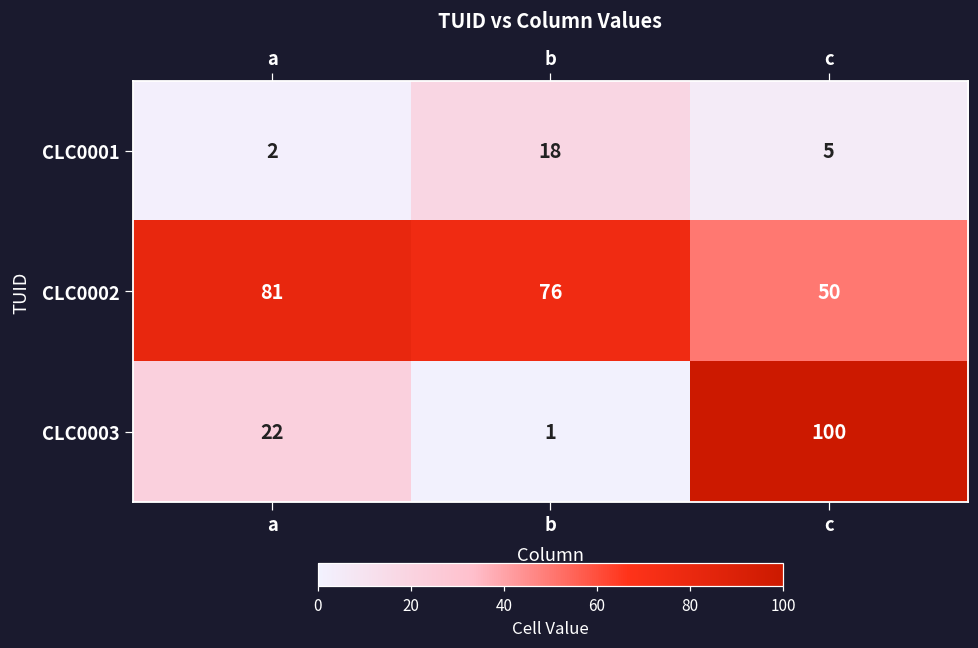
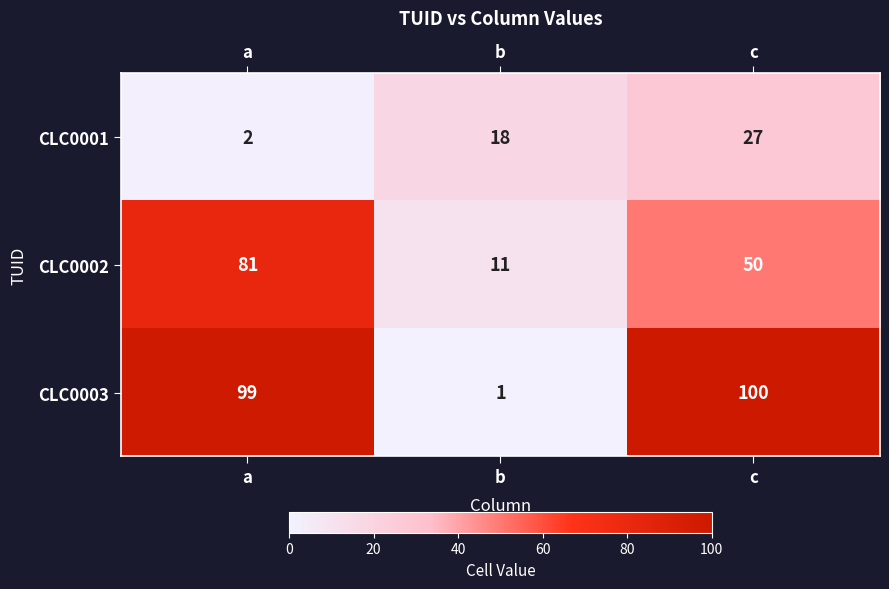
  {
    "CLC0001": {
      "a": 2,
      "b": 18,
-     "c": 5
+     "c": 27
    },
    "CLC0002": {
      "a": 81,
-     "b": 76,
+     "b": 11,
      "c": 50
    },
    "CLC0003": {
-     "a": 22,
+     "a": 99,
      "b": 1,
      "c": 100
    }
  }
